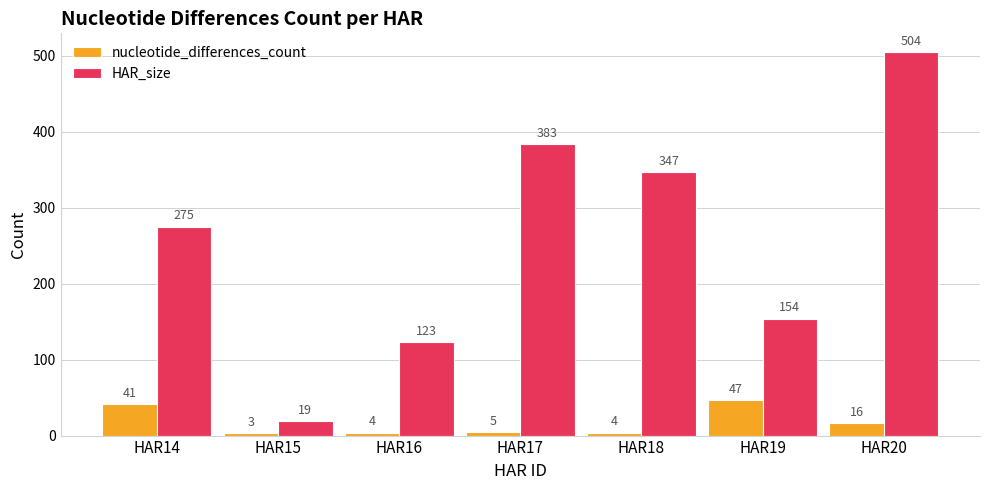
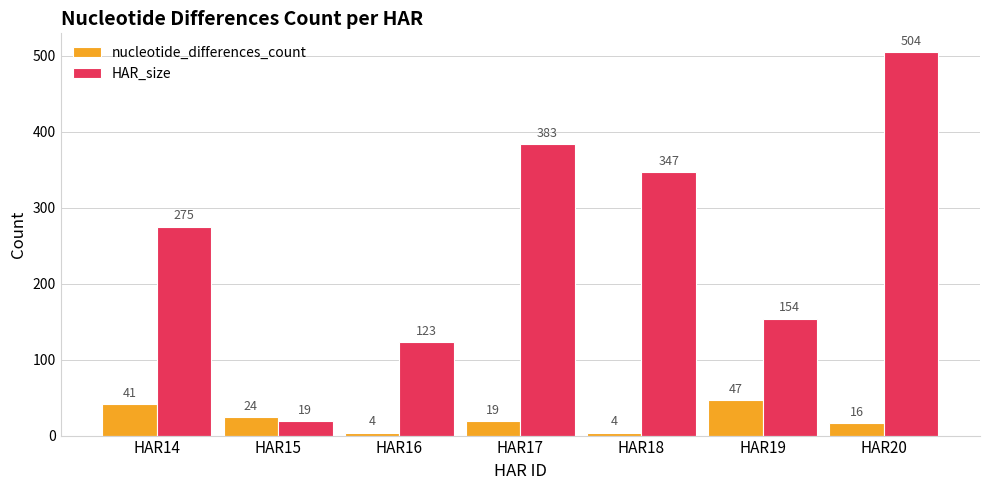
  {
    "nucleotide_differences_count": {
      "HAR14": 41,
-     "HAR15": 3,
+     "HAR15": 24,
      "HAR16": 4,
-     "HAR17": 5,
+     "HAR17": 19,
      "HAR18": 4,
      "HAR19": 47,
      "HAR20": 16
    },
    "HAR_size": {
      "HAR14": 275,
      "HAR15": 19,
      "HAR16": 123,
      "HAR17": 383,
      "HAR18": 347,
      "HAR19": 154,
      "HAR20": 504
    }
  }
